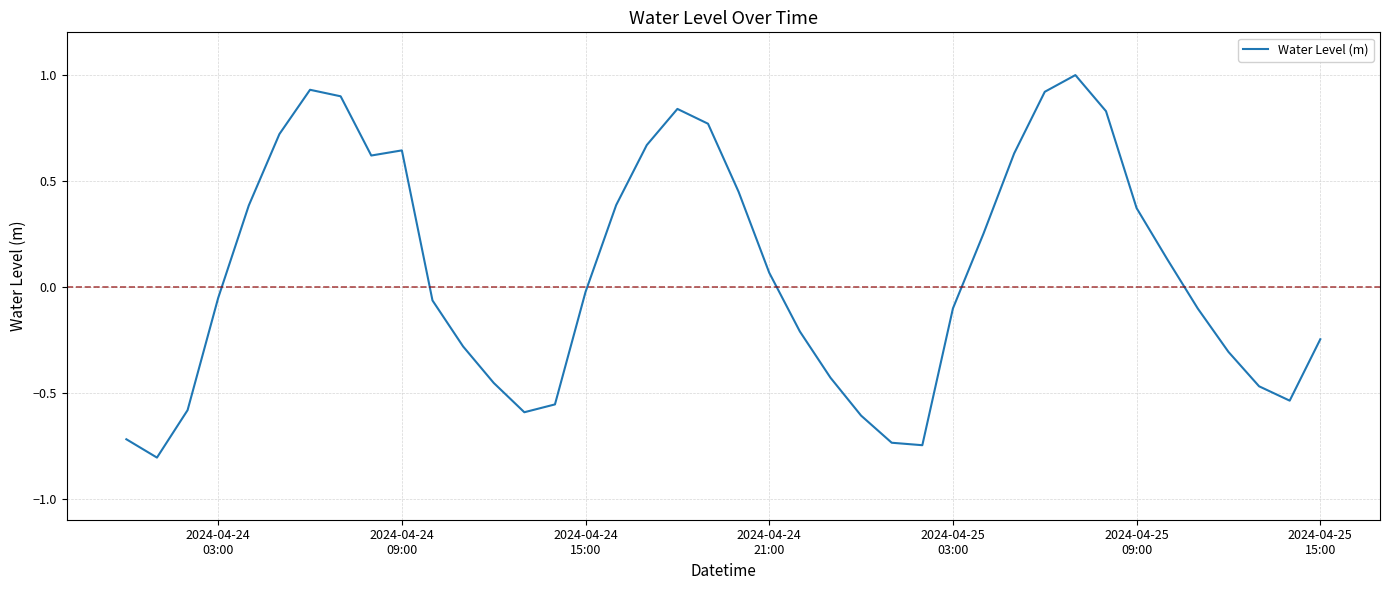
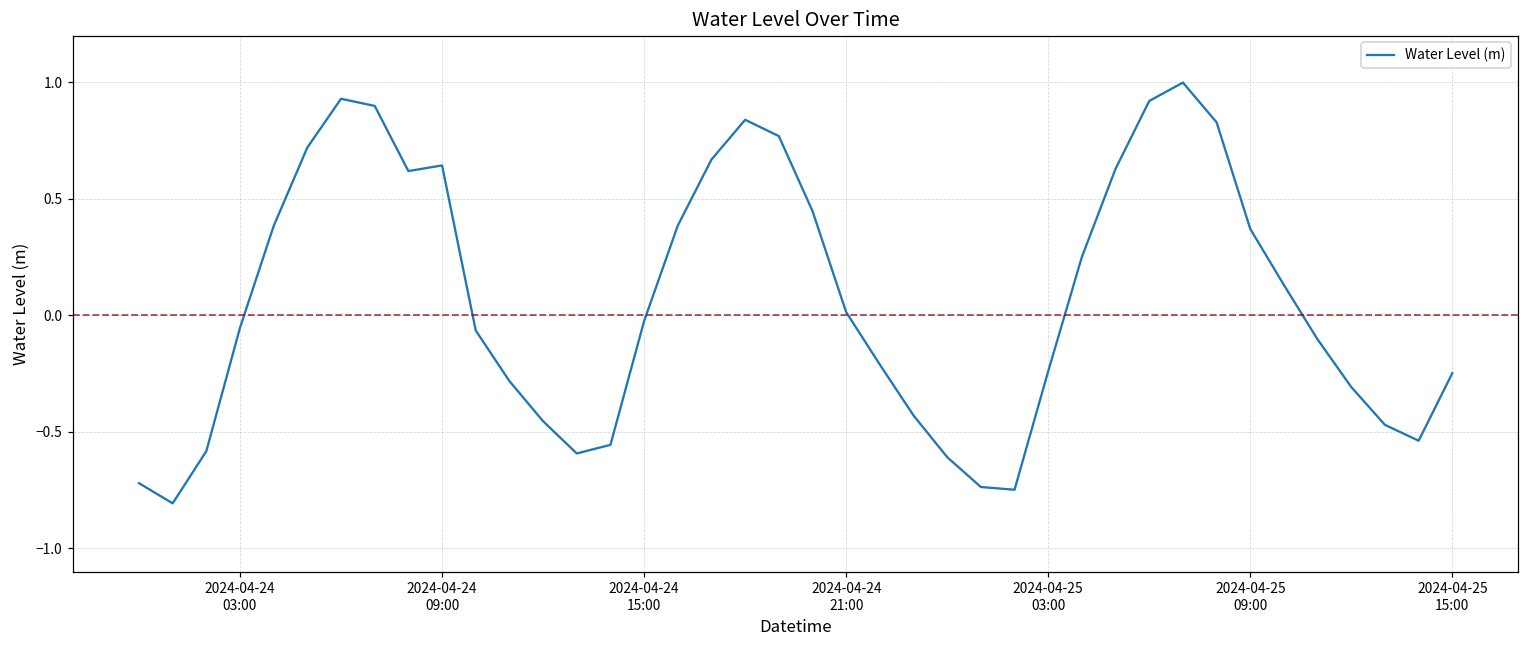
  {
    "2024-04-24 03:00": -0.05,
    "2024-04-24 09:00": 0.64,
    "2024-04-24 15:00": -0.02,
-   "2024-04-24 21:00": 0.07,
-   "2024-04-25 03:00": -0.10,
+   "2024-04-24 21:00": 0.01,
+   "2024-04-25 03:00": -0.24,
    "2024-04-25 09:00": 0.37,
    "2024-04-25 15:00": -0.25
  }
